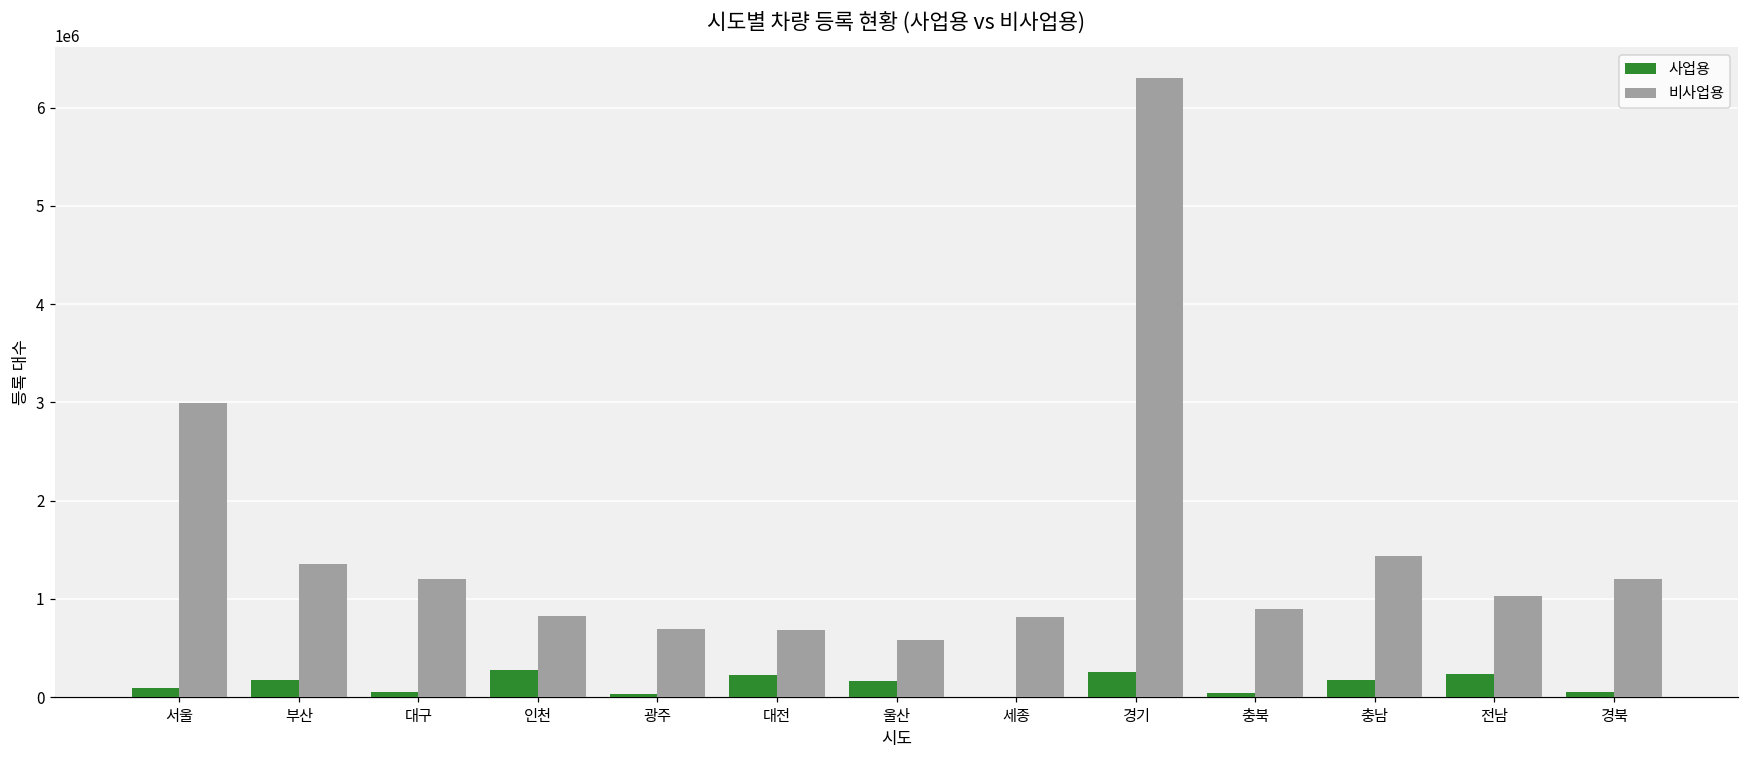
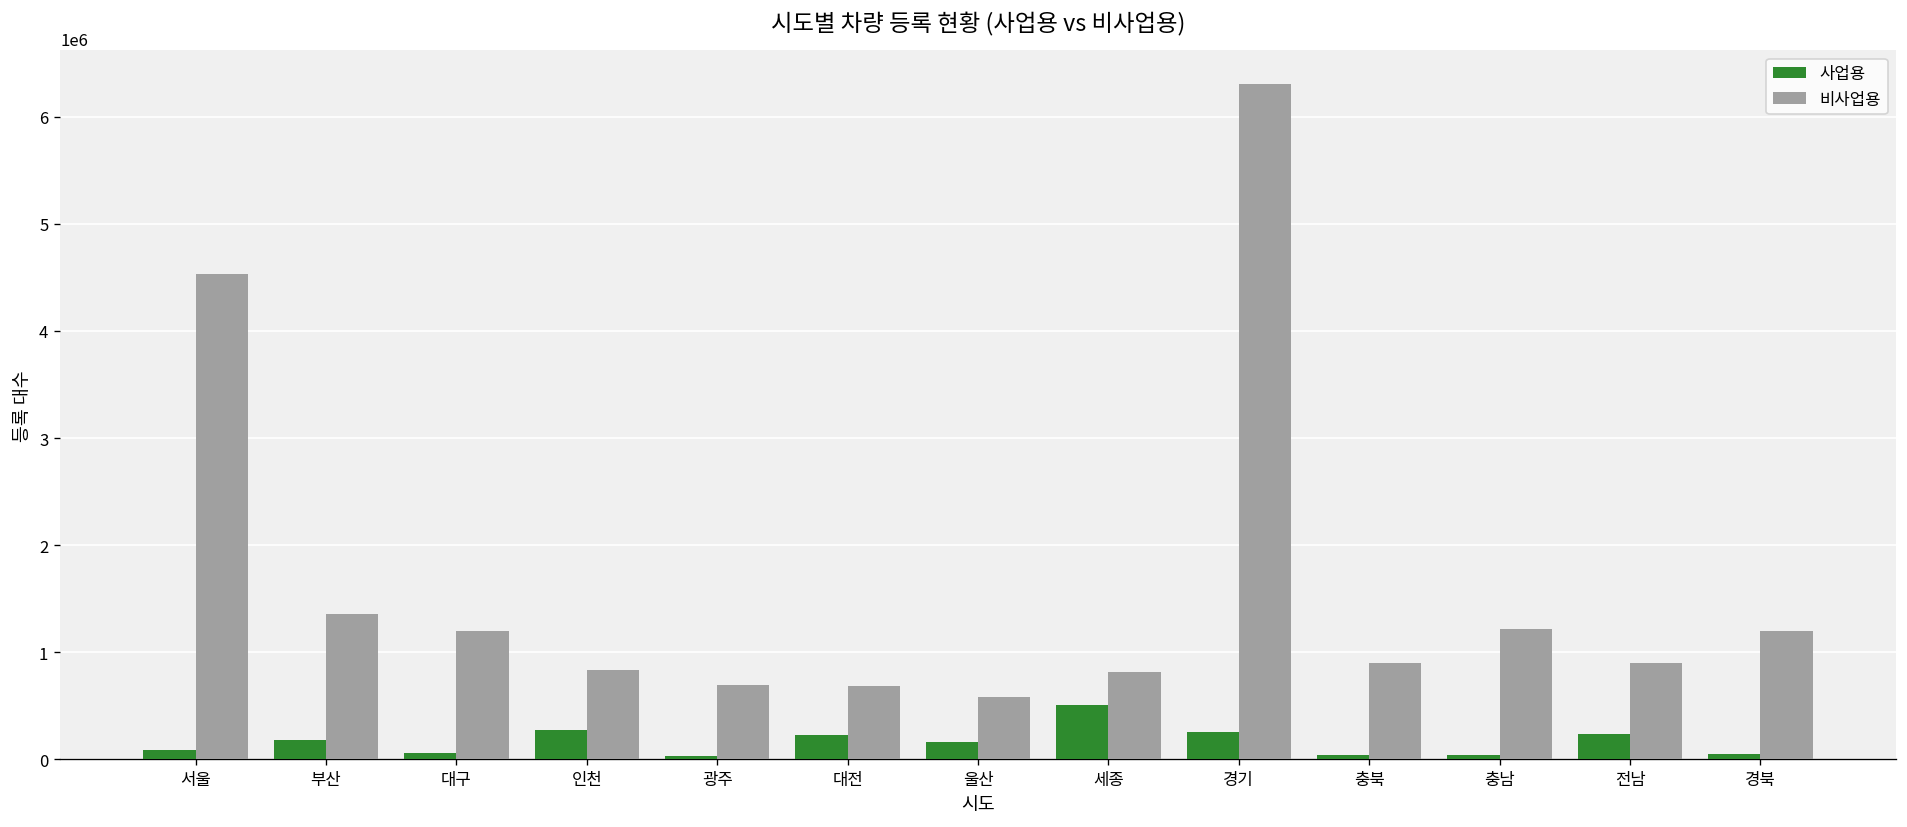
  {
    "사업용": {
      "서울": 100000,
      "부산": 200000,
      "대구": 100000,
      "인천": 300000,
      "광주": 0,
      "대전": 200000,
      "울산": 200000,
-     "세종": 0,
+     "세종": 500000,
      "경기": 300000,
      "충북": 0,
-     "충남": 200000,
+     "충남": 0,
      "전남": 200000,
      "경북": 0
    },
    "비사업용": {
-     "서울": 3000000,
+     "서울": 4500000,
      "부산": 1400000,
      "대구": 1200000,
      "인천": 800000,
      "광주": 700000,
      "대전": 700000,
      "울산": 600000,
      "세종": 800000,
      "경기": 6300000,
      "충북": 900000,
-     "충남": 1400000,
-     "전남": 1000000,
+     "충남": 1200000,
+     "전남": 900000,
      "경북": 1200000
    }
  }
